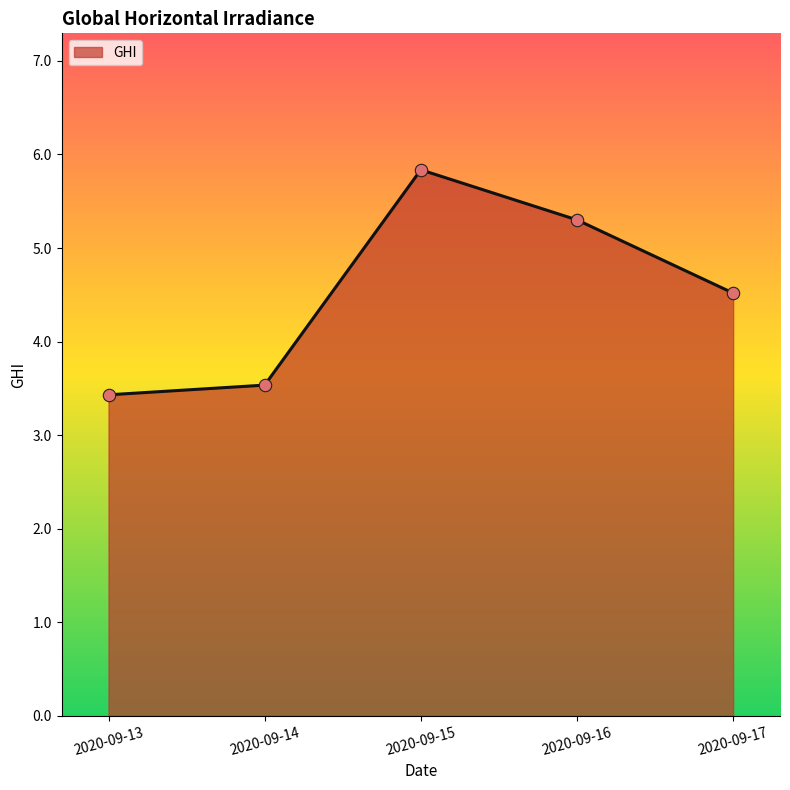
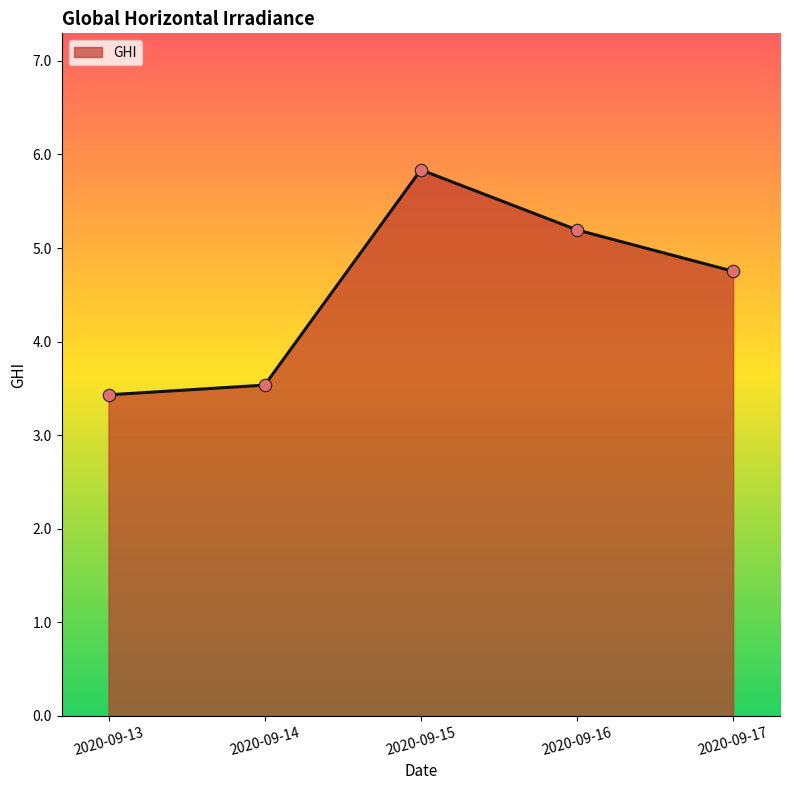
  {
    "2020-09-13": 3.4,
    "2020-09-14": 3.5,
    "2020-09-15": 5.8,
-   "2020-09-16": 5.3,
-   "2020-09-17": 4.5
+   "2020-09-16": 5.2,
+   "2020-09-17": 4.8
  }
